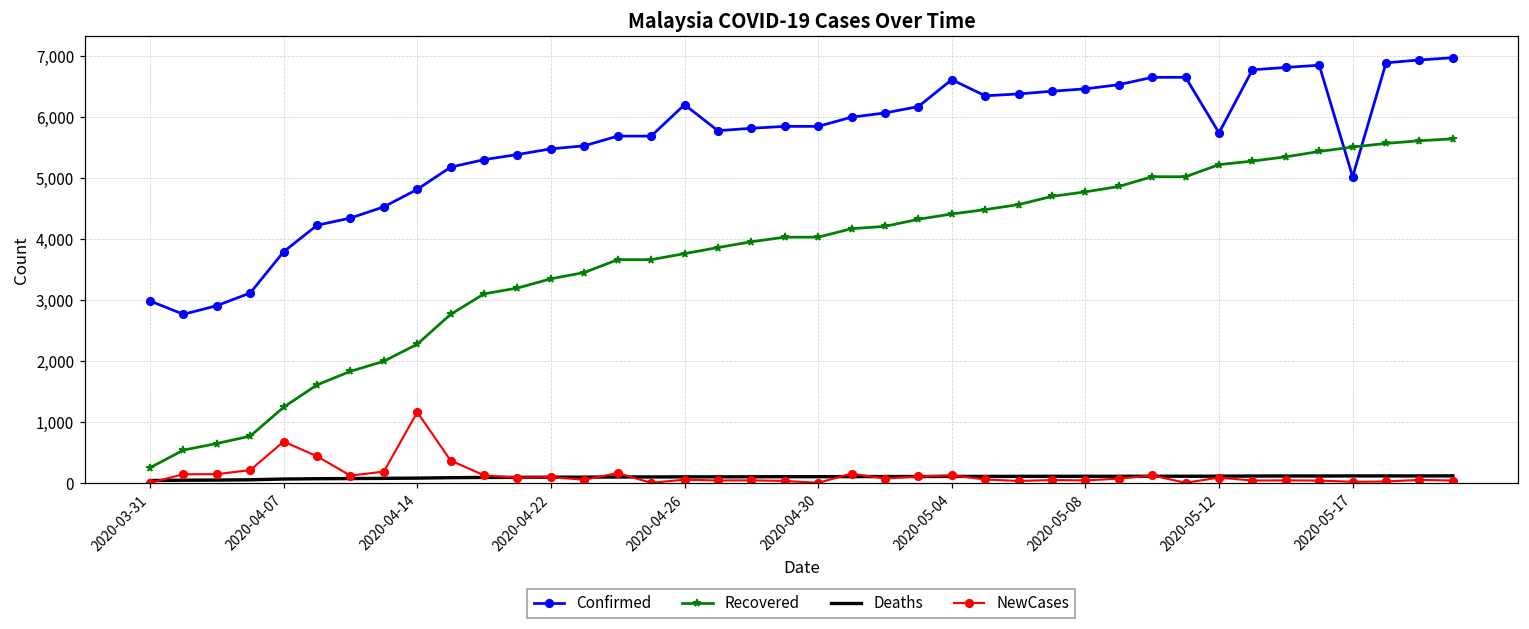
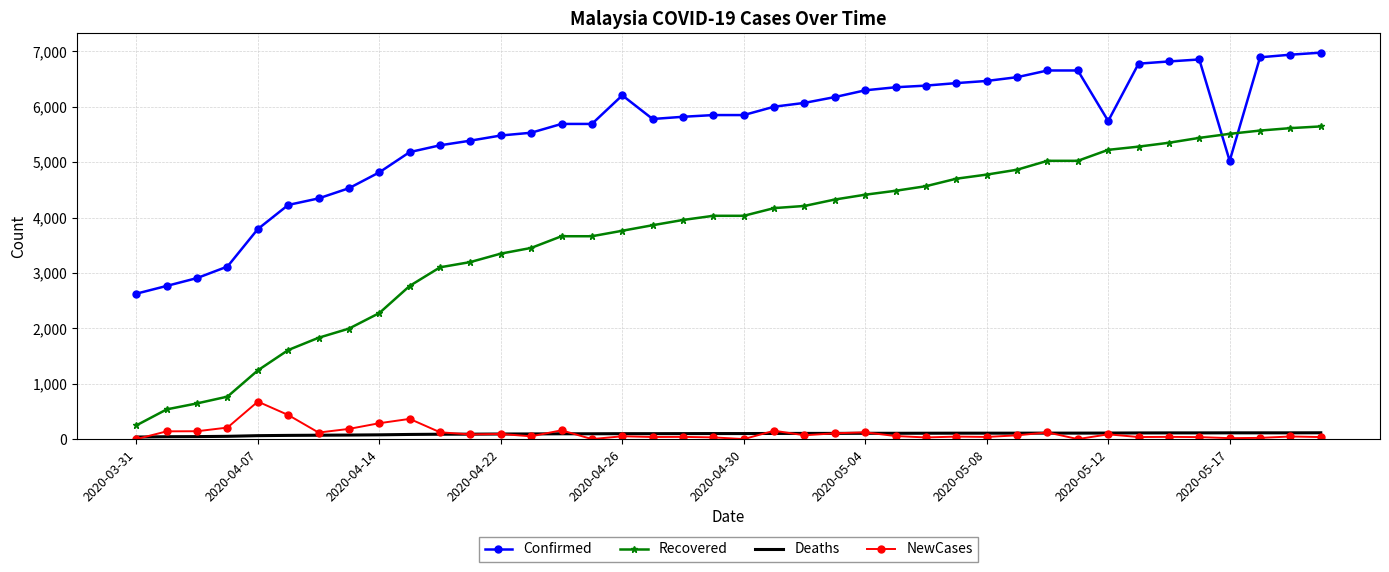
  {
    "Confirmed": {
-     "2020-03-31": "3,000",
+     "2020-03-31": "2,600",
      "2020-04-07": "3,800",
      "2020-04-14": "4,800",
      "2020-04-22": "5,500",
      "2020-04-26": "6,200",
      "2020-04-30": "5,900",
-     "2020-05-04": "6,600",
+     "2020-05-04": "6,300",
      "2020-05-08": "6,500",
      "2020-05-12": "5,700",
      "2020-05-17": "5,000"
    },
    "Recovered": {
      "2020-03-31": "200",
      "2020-04-07": "1,200",
      "2020-04-14": "2,300",
      "2020-04-22": "3,300",
      "2020-04-26": "3,800",
      "2020-04-30": "4,000",
      "2020-05-04": "4,400",
      "2020-05-08": "4,800",
      "2020-05-12": "5,200",
      "2020-05-17": "5,500"
    },
    "Deaths": {
      "2020-04-07": "100",
      "2020-04-14": "100",
      "2020-04-26": "100",
      "2020-04-30": "100",
      "2020-05-08": "100",
      "2020-05-17": "100"
    },
    "NewCases": {
      "2020-04-07": "700",
-     "2020-04-14": "1,200",
+     "2020-04-14": "300",
      "2020-04-26": "100",
      "2020-04-30": "0",
      "2020-05-08": "0",
      "2020-05-17": "0"
    }
  }
